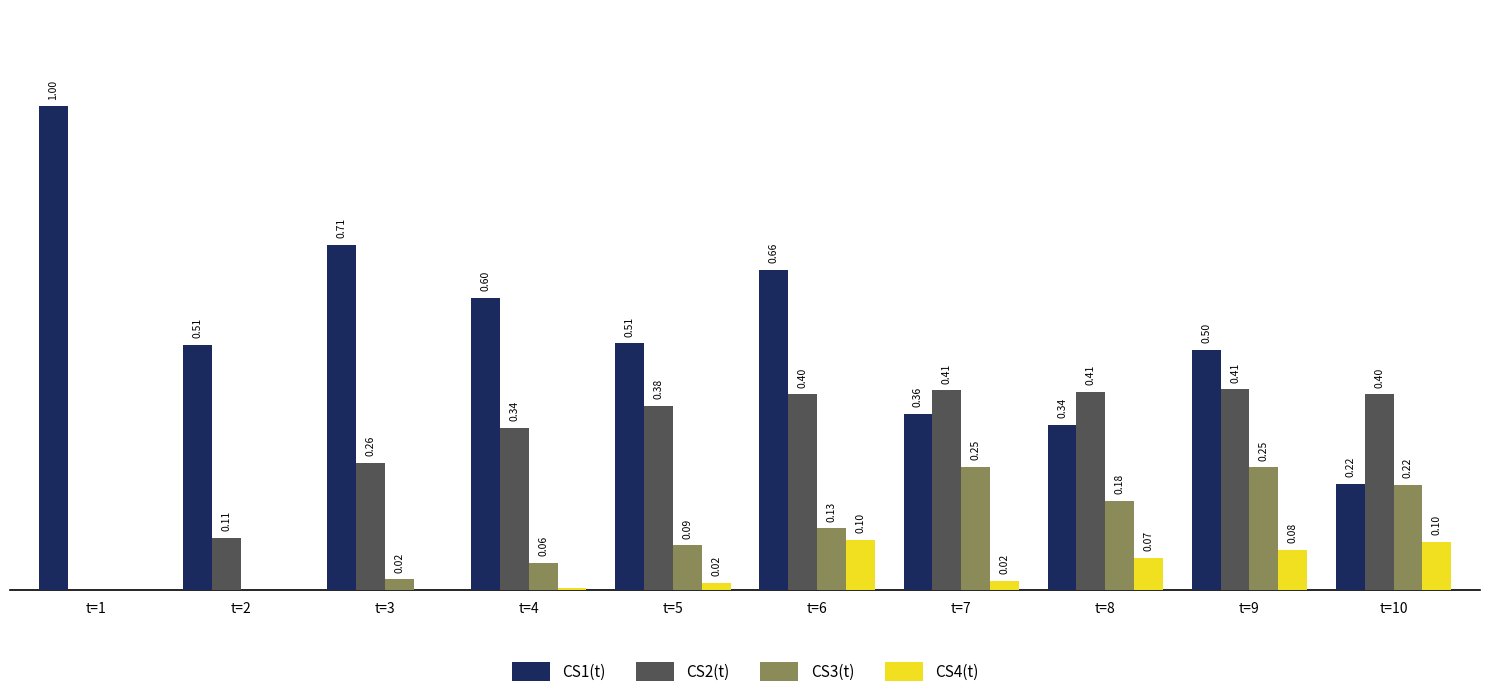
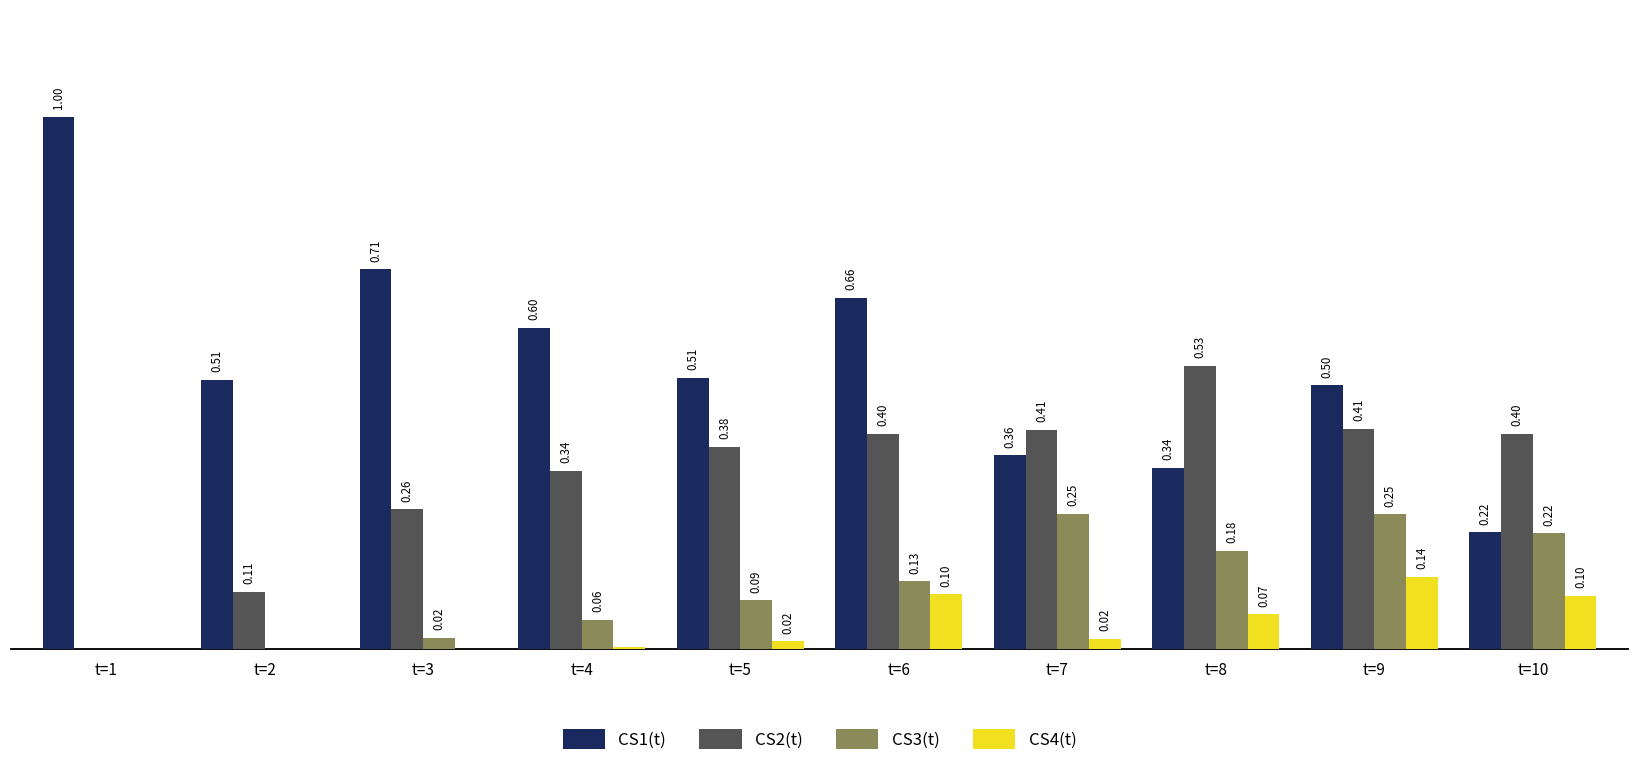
  {
    "CS1(t)": {
      "t=1": 1.00,
      "t=2": 0.51,
      "t=3": 0.71,
      "t=4": 0.60,
      "t=5": 0.51,
      "t=6": 0.66,
      "t=7": 0.36,
      "t=8": 0.34,
      "t=9": 0.50,
      "t=10": 0.22
    },
    "CS2(t)": {
      "t=2": 0.11,
      "t=3": 0.26,
      "t=4": 0.34,
      "t=5": 0.38,
      "t=6": 0.40,
      "t=7": 0.41,
-     "t=8": 0.41,
+     "t=8": 0.53,
      "t=9": 0.41,
      "t=10": 0.40
    },
    "CS3(t)": {
      "t=3": 0.02,
      "t=4": 0.06,
      "t=5": 0.09,
      "t=6": 0.13,
      "t=7": 0.25,
      "t=8": 0.18,
      "t=9": 0.25,
      "t=10": 0.22
    },
    "CS4(t)": {
      "t=5": 0.02,
      "t=6": 0.10,
      "t=7": 0.02,
      "t=8": 0.07,
-     "t=9": 0.08,
+     "t=9": 0.14,
      "t=10": 0.10
    }
  }
